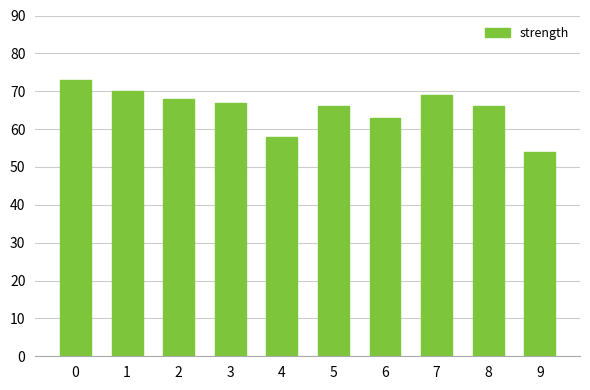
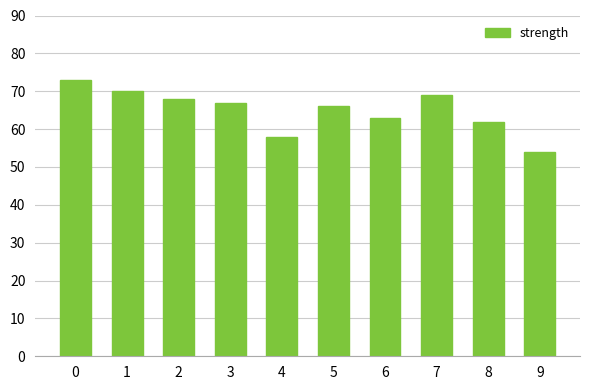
  {
    "0": 73,
    "1": 70,
    "2": 68,
    "3": 67,
    "4": 58,
    "5": 66,
    "6": 63,
    "7": 69,
-   "8": 66,
+   "8": 62,
    "9": 54
  }
